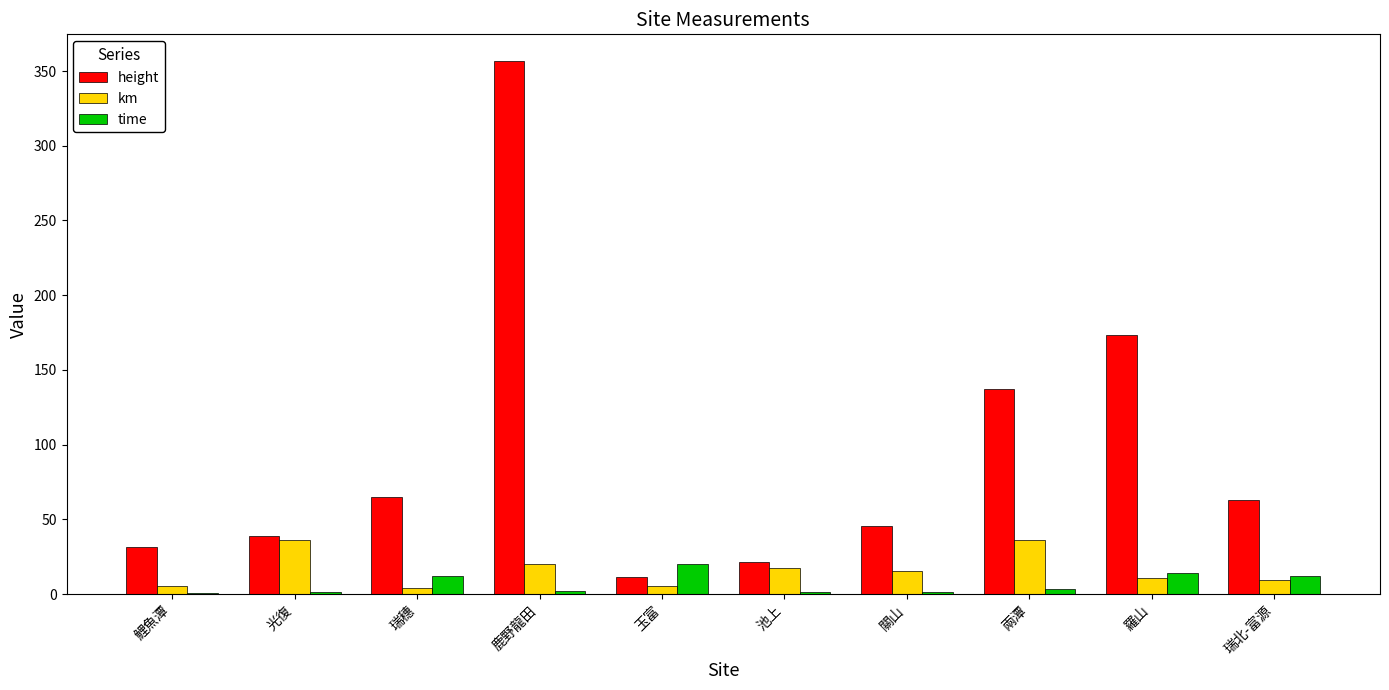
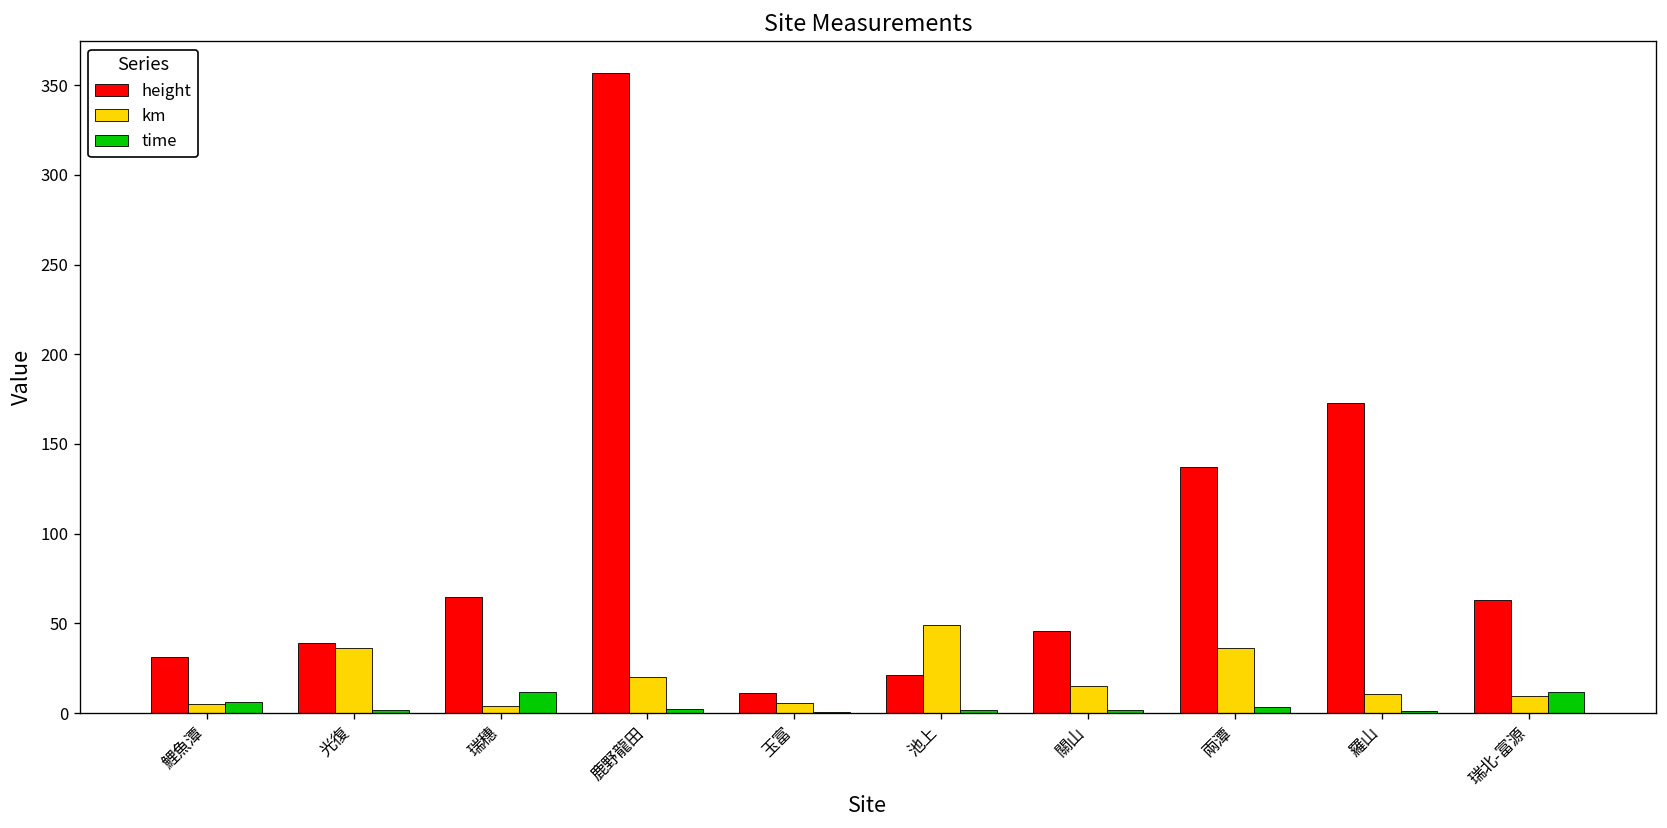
  {
    "height": {
      "鯉魚潭": 31,
      "光復": 39,
      "瑞穗": 65,
      "鹿野龍田": 357,
      "玉富": 11,
      "池上": 21,
      "關山": 46,
      "兩潭": 137,
      "羅山": 173,
      "瑞北-富源": 63
    },
    "km": {
      "鯉魚潭": 5,
      "光復": 37,
      "瑞穗": 4,
      "鹿野龍田": 20,
      "玉富": 6,
-     "池上": 17,
+     "池上": 49,
      "關山": 15,
      "兩潭": 36,
      "羅山": 11,
      "瑞北-富源": 10
    },
    "time": {
-     "鯉魚潭": 1,
+     "鯉魚潭": 6,
      "瑞穗": 12,
      "鹿野龍田": 2,
-     "玉富": 21,
+     "玉富": 1,
      "兩潭": 4,
-     "羅山": 14,
+     "羅山": 1,
      "瑞北-富源": 12
    }
  }
